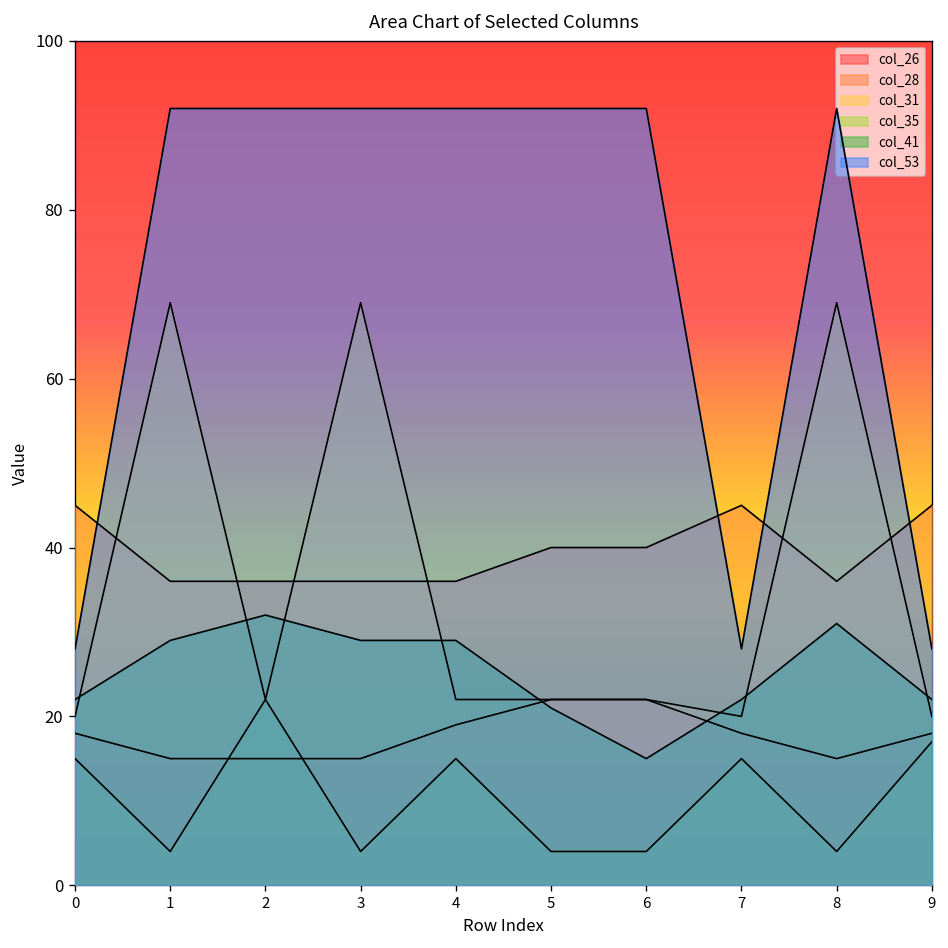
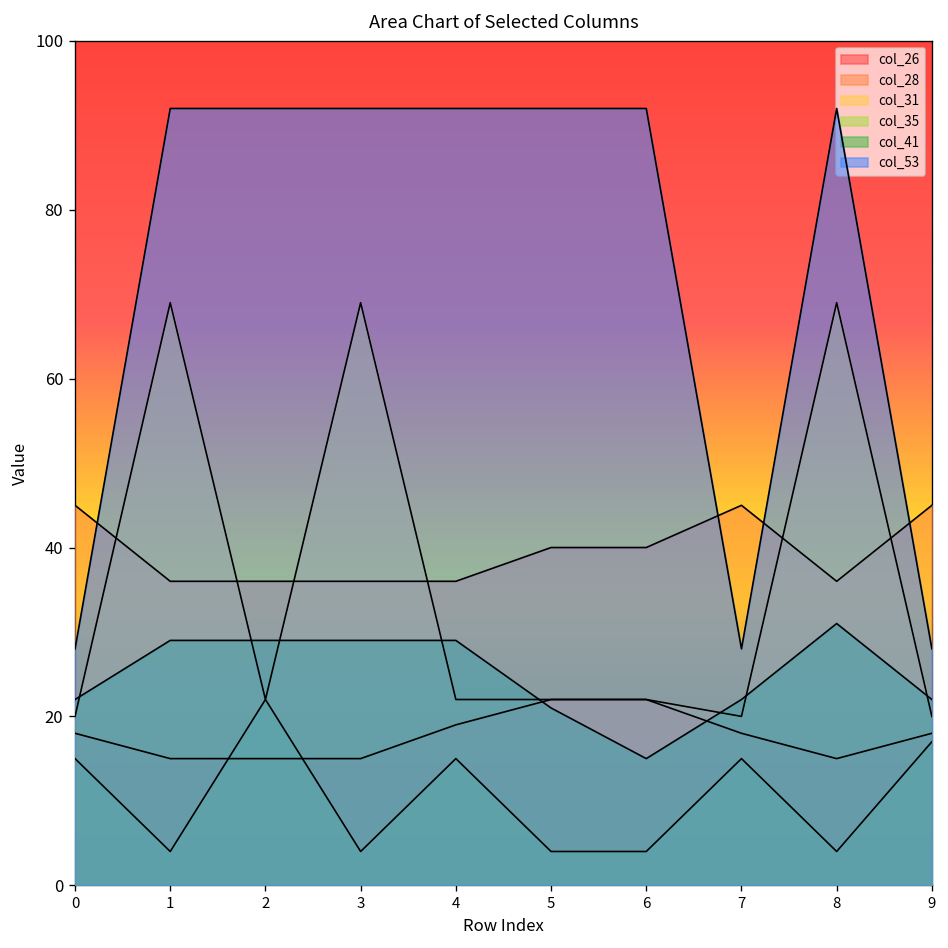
  {
    "col_35": {
      "0": 15,
      "1": 4,
      "3": 4,
      "4": 15,
      "5": 4,
      "6": 4,
      "7": 15,
      "8": 4,
      "9": 17
    },
    "col_41": {
      "0": 22,
      "1": 29,
-     "2": 32,
+     "2": 29,
      "3": 29,
      "4": 29,
      "5": 21,
      "6": 15,
      "7": 22,
      "8": 31,
      "9": 22
    },
    "col_53": {
      "0": 28,
      "1": 92,
      "2": 92,
      "3": 92,
      "4": 92,
      "5": 92,
      "6": 92,
      "7": 28,
      "9": 28
    }
  }
